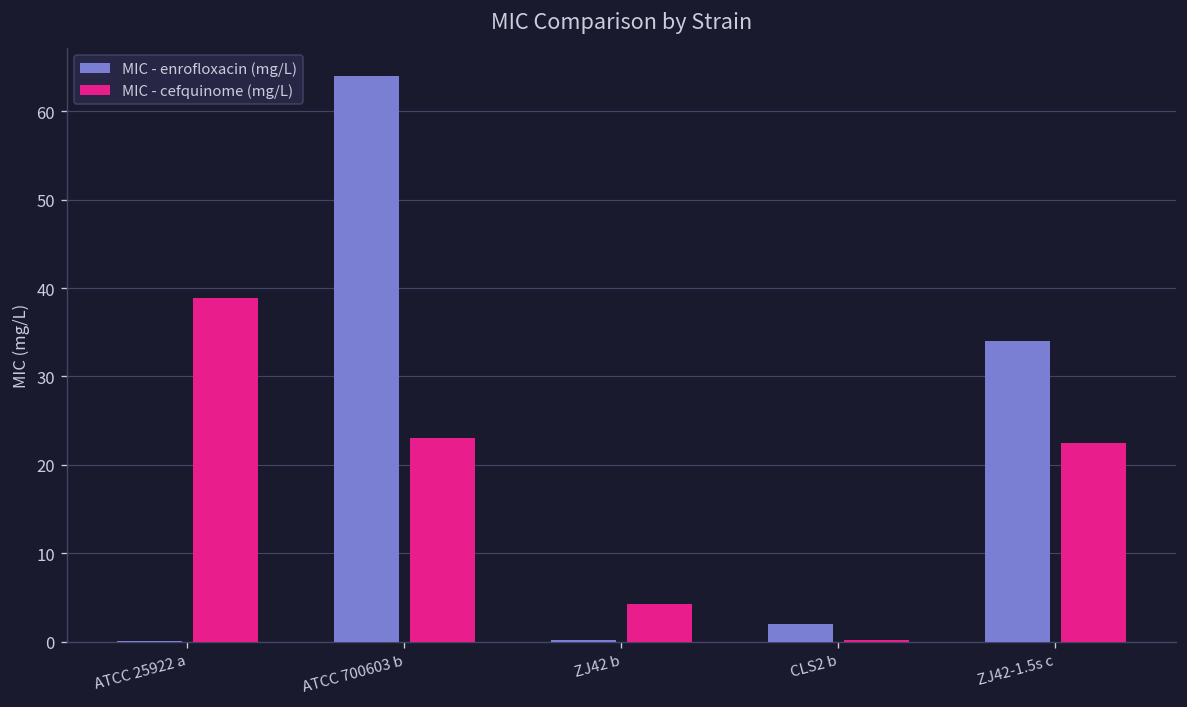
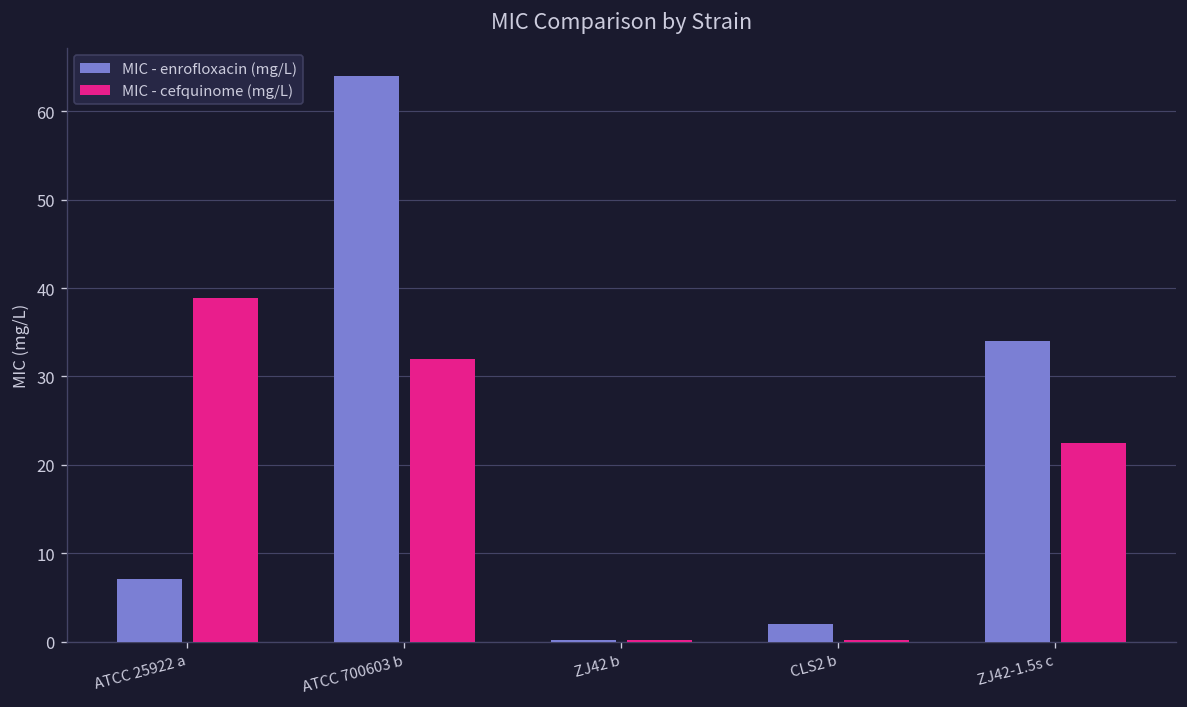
  {
    "MIC - enrofloxacin (mg/L)": {
-     "ATCC 25922 a": 0,
+     "ATCC 25922 a": 7,
      "ATCC 700603 b": 64,
      "CLS2 b": 2,
      "ZJ42-1.5s c": 34
    },
    "MIC - cefquinome (mg/L)": {
      "ATCC 25922 a": 39,
-     "ATCC 700603 b": 23,
-     "ZJ42 b": 4,
+     "ATCC 700603 b": 32,
+     "ZJ42 b": 0,
      "ZJ42-1.5s c": 22
    }
  }
